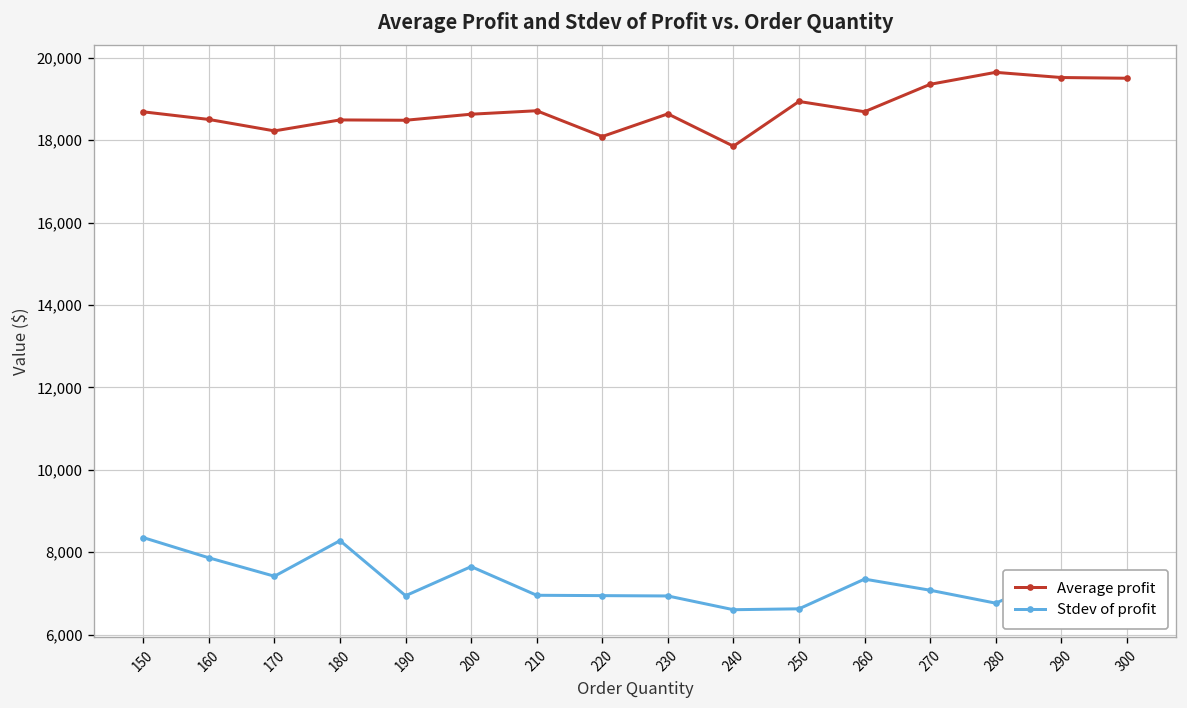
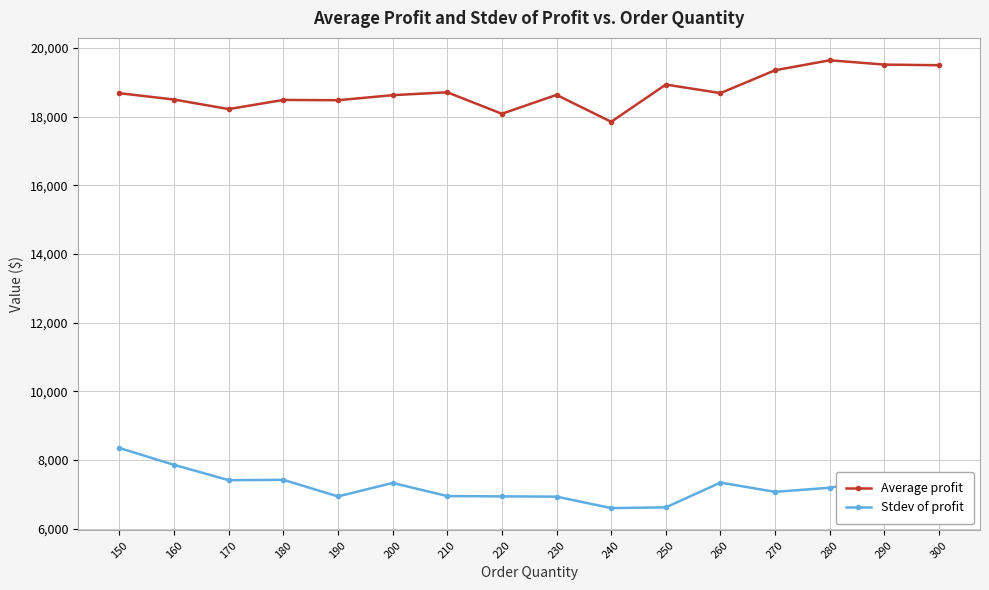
  {
    "Average profit": {
      "150": "18,700",
      "160": "18,500",
      "170": "18,200",
      "180": "18,500",
      "190": "18,500",
      "200": "18,600",
      "210": "18,700",
      "220": "18,100",
      "230": "18,600",
      "240": "17,900",
      "250": "18,900",
      "260": "18,700",
      "270": "19,400",
      "280": "19,600",
      "290": "19,500",
      "300": "19,500"
    },
    "Stdev of profit": {
      "150": "8,400",
      "160": "7,900",
      "170": "7,400",
-     "180": "8,300",
+     "180": "7,400",
      "190": "6,900",
-     "200": "7,600",
+     "200": "7,300",
      "210": "7,000",
      "220": "6,900",
      "230": "6,900",
      "240": "6,600",
      "250": "6,600",
      "260": "7,300",
      "270": "7,100",
-     "280": "6,800"
+     "280": "7,200"
    }
  }
